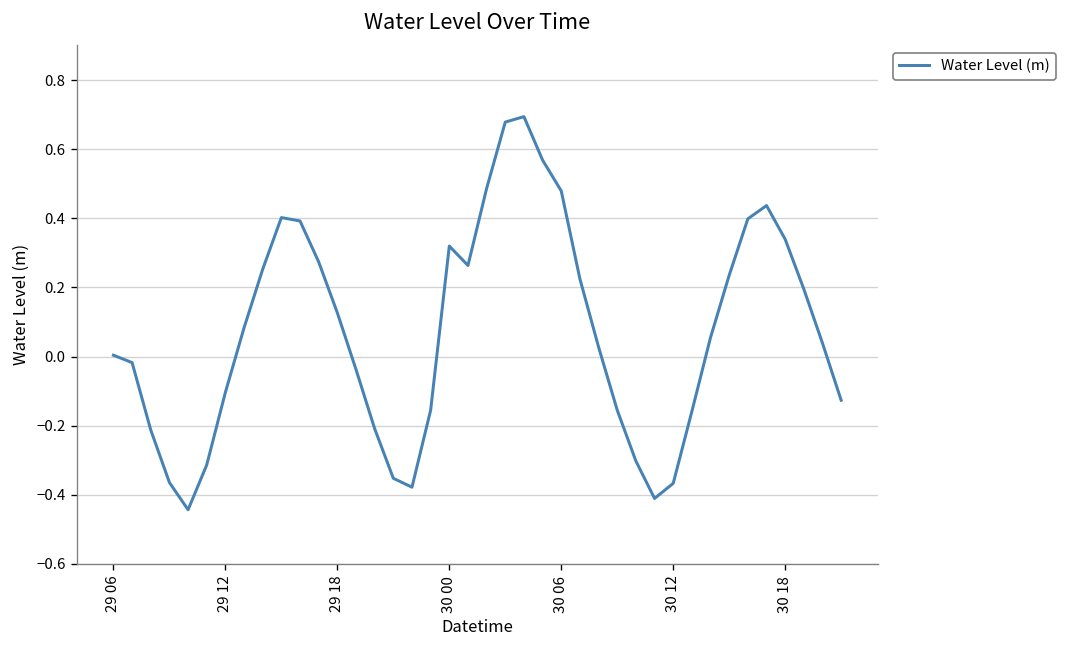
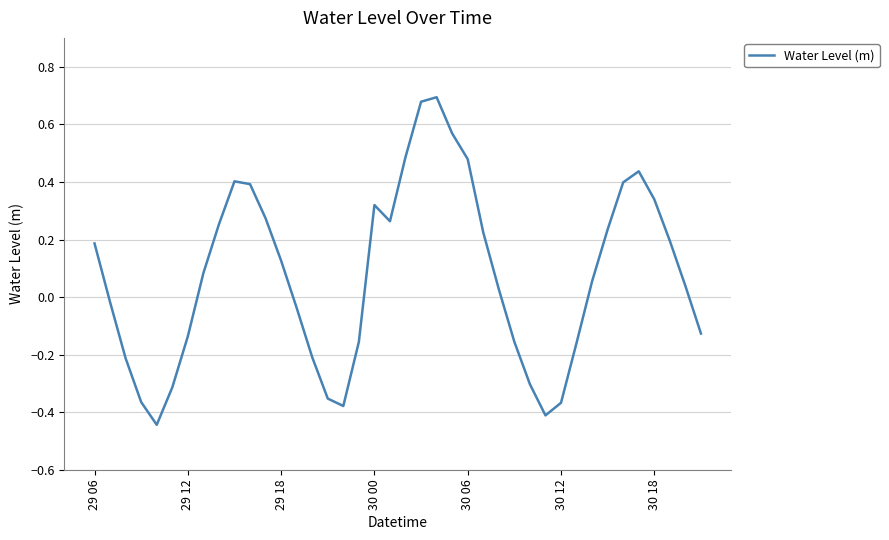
  {
-   "29 06": 0.00,
-   "29 12": -0.10,
+   "29 06": 0.19,
+   "29 12": -0.14,
    "29 18": 0.13,
    "30 00": 0.32,
    "30 06": 0.48,
    "30 12": -0.37,
    "30 18": 0.34
  }
